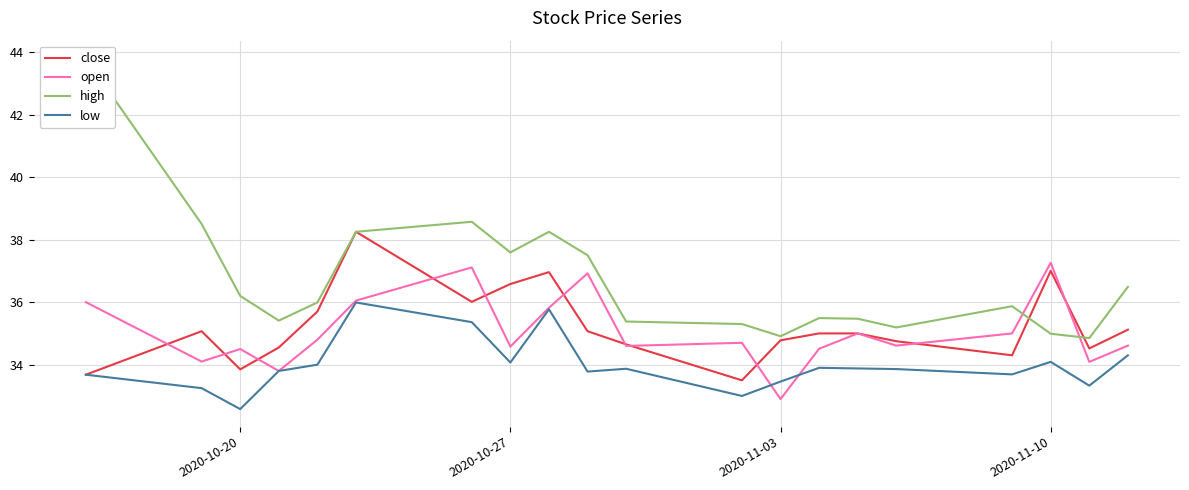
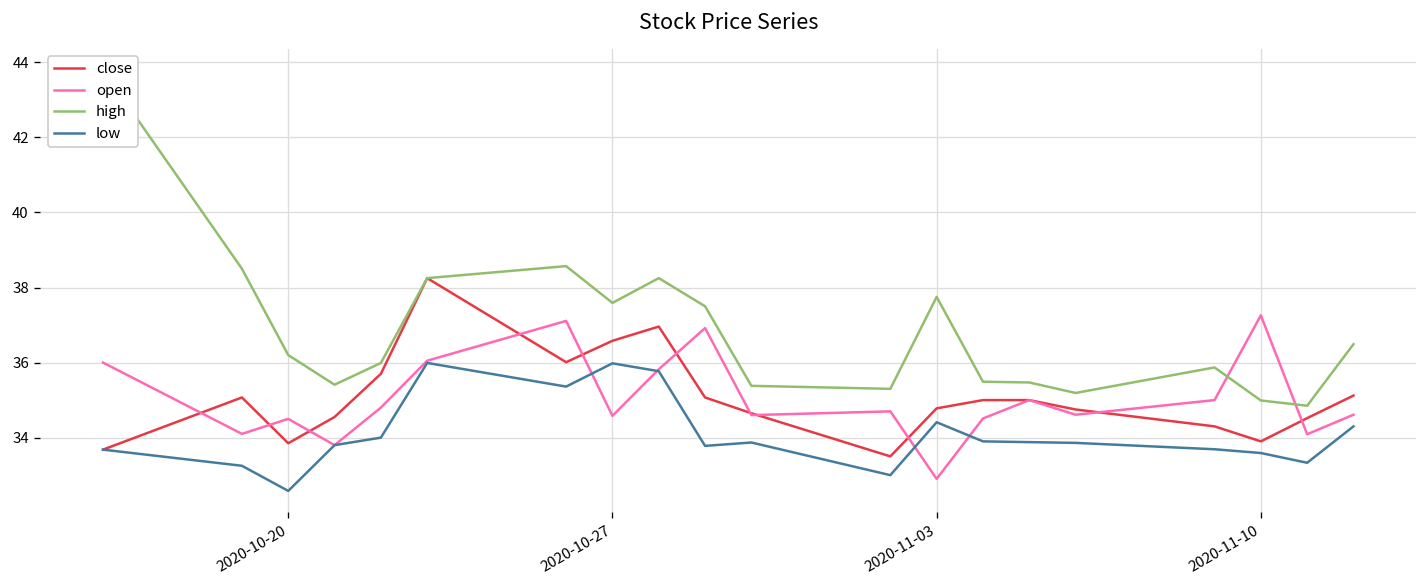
  {
    "close": {
      "2020-10-20": 33.9,
      "2020-10-27": 36.6,
      "2020-11-03": 34.8,
-     "2020-11-10": 37.0
+     "2020-11-10": 33.9
    },
    "open": {
      "2020-10-20": 34.5,
      "2020-10-27": 34.6,
      "2020-11-03": 32.9,
      "2020-11-10": 37.3
    },
    "high": {
      "2020-10-20": 36.2,
      "2020-10-27": 37.6,
-     "2020-11-03": 34.9,
+     "2020-11-03": 37.8,
      "2020-11-10": 35.0
    },
    "low": {
      "2020-10-20": 32.6,
-     "2020-10-27": 34.1,
-     "2020-11-03": 33.5,
-     "2020-11-10": 34.1
+     "2020-10-27": 36.0,
+     "2020-11-03": 34.4,
+     "2020-11-10": 33.6
    }
  }
